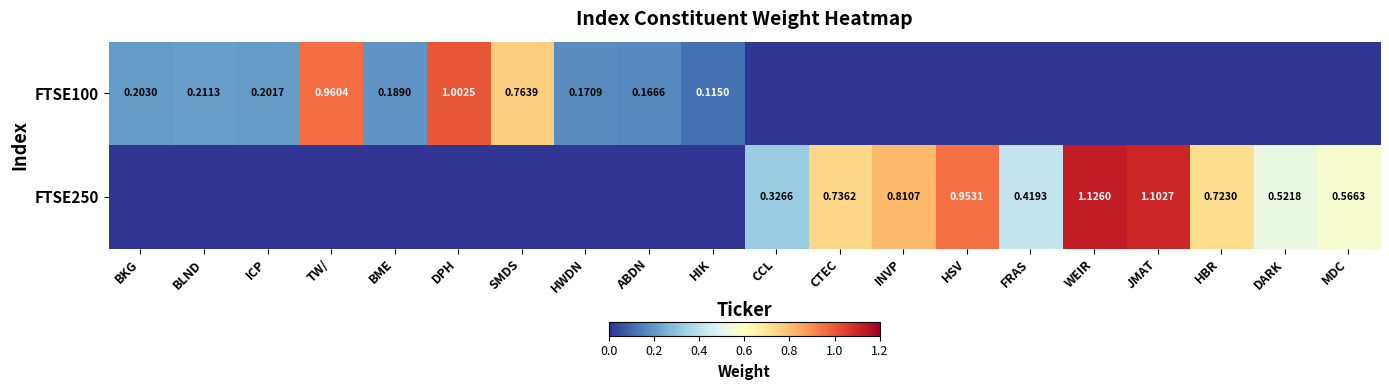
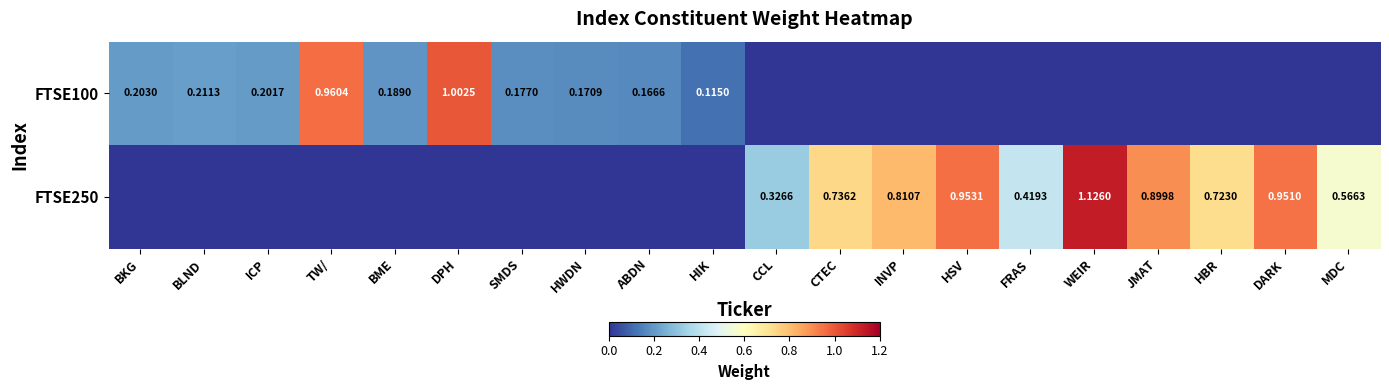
  {
    "FTSE100": {
      "BKG": 0.2030,
      "BLND": 0.2113,
      "ICP": 0.2017,
      "TW/": 0.9604,
      "BME": 0.1890,
      "DPH": 1.0025,
-     "SMDS": 0.7639,
+     "SMDS": 0.1770,
      "HWDN": 0.1709,
      "ABDN": 0.1666,
      "HIK": 0.1150
    },
    "FTSE250": {
      "CCL": 0.3266,
      "CTEC": 0.7362,
      "INVP": 0.8107,
      "HSV": 0.9531,
      "FRAS": 0.4193,
      "WEIR": 1.1260,
-     "JMAT": 1.1027,
+     "JMAT": 0.8998,
      "HBR": 0.7230,
-     "DARK": 0.5218,
+     "DARK": 0.9510,
      "MDC": 0.5663
    }
  }
